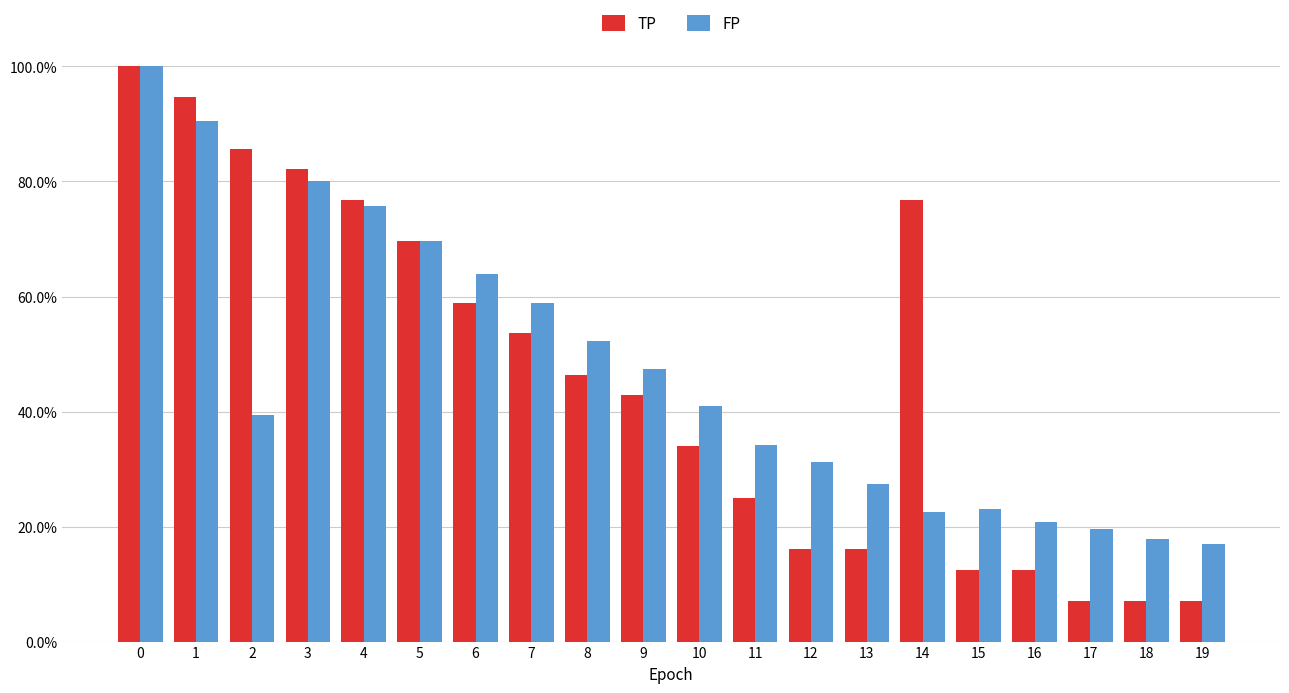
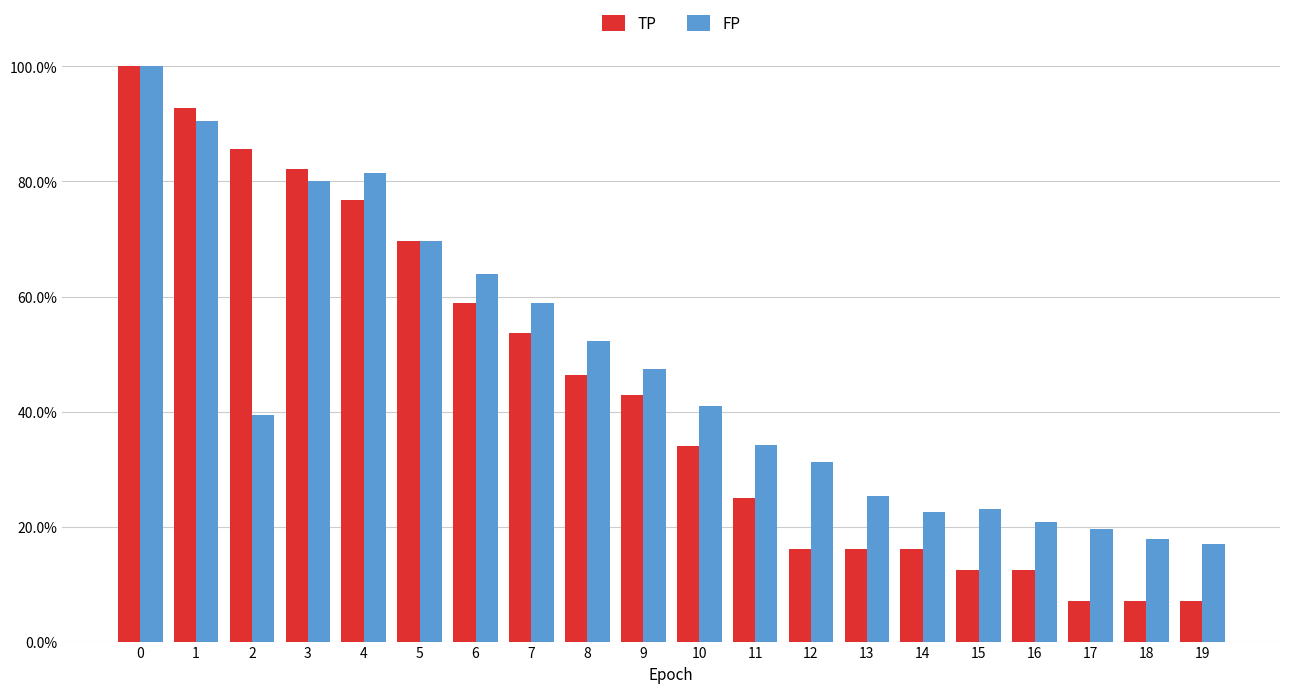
  {
    "TP": {
      "0": "100%",
-     "1": "95%",
+     "1": "93%",
      "2": "86%",
      "3": "82%",
      "4": "77%",
      "5": "70%",
      "6": "59%",
      "7": "54%",
      "8": "46%",
      "9": "43%",
      "10": "34%",
      "11": "25%",
      "12": "16%",
      "13": "16%",
-     "14": "77%",
+     "14": "16%",
      "15": "13%",
      "16": "13%",
      "17": "7%",
      "18": "7%",
      "19": "7%"
    },
    "FP": {
      "0": "100%",
      "1": "91%",
      "2": "39%",
      "3": "80%",
-     "4": "76%",
+     "4": "82%",
      "5": "70%",
      "6": "64%",
      "7": "59%",
      "8": "52%",
      "9": "47%",
      "10": "41%",
      "11": "34%",
      "12": "31%",
-     "13": "27%",
+     "13": "25%",
      "14": "23%",
      "15": "23%",
      "16": "21%",
      "17": "20%",
      "18": "18%",
      "19": "17%"
    }
  }
